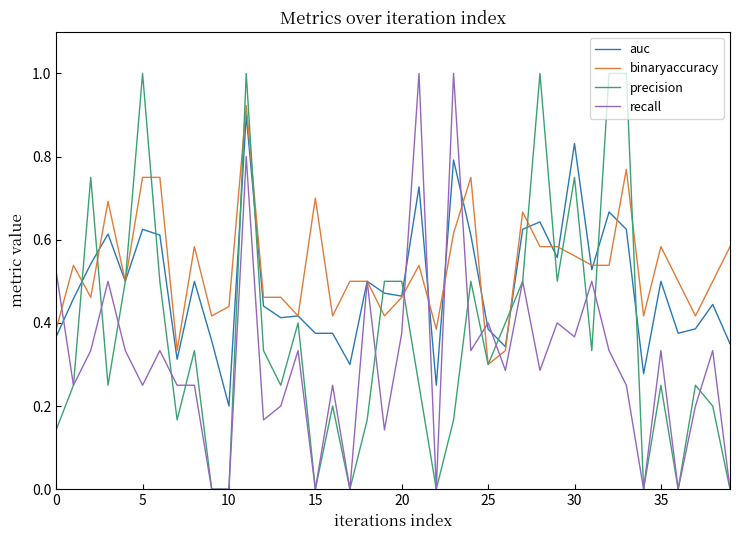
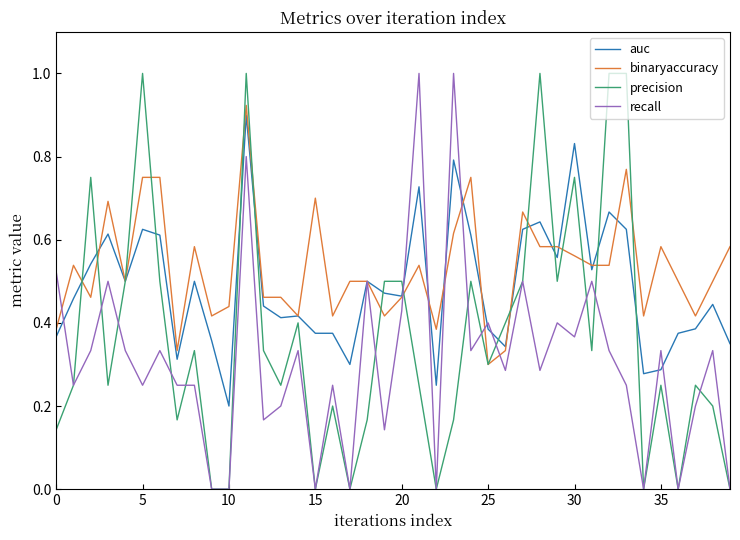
  {
    "auc": {
      "0": 0.37,
      "5": 0.63,
      "10": 0.20,
      "15": 0.38,
      "25": 0.38,
      "30": 0.83,
-     "35": 0.50
+     "35": 0.29
    },
    "binaryaccuracy": {
      "0": 0.38,
      "5": 0.75,
      "10": 0.44,
      "15": 0.70,
      "30": 0.56,
      "35": 0.58
    },
    "precision": {
      "0": 0.14,
      "5": 1.00,
      "20": 0.50,
      "30": 0.75,
      "35": 0.25
    },
    "recall": {
      "0": 0.52,
      "5": 0.25,
-     "20": 0.37,
+     "20": 0.43,
      "25": 0.40,
      "30": 0.37,
      "35": 0.33
    }
  }
